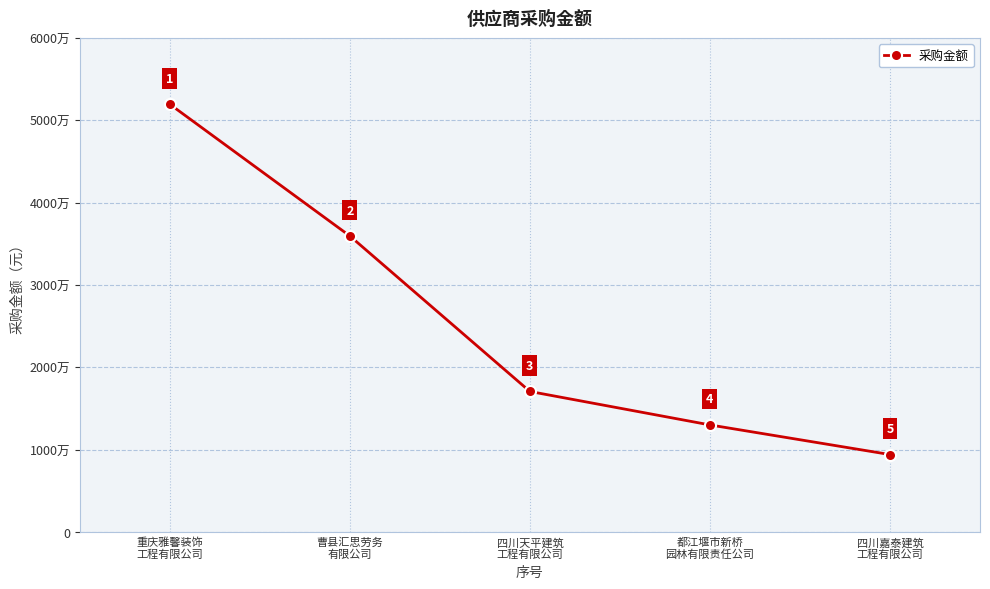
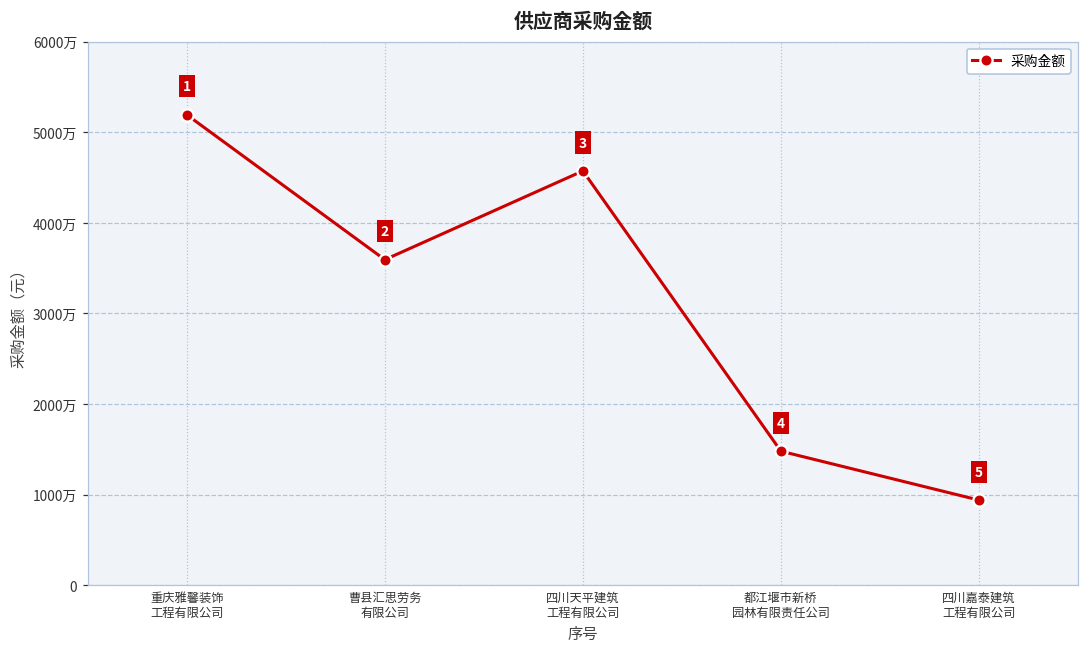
  {
-   "四川天平建筑 工程有限公司": "1700万",
-   "都江堰市新桥 园林有限责任公司": "1300万"
+   "四川天平建筑 工程有限公司": "4600万",
+   "都江堰市新桥 园林有限责任公司": "1500万"
  }
